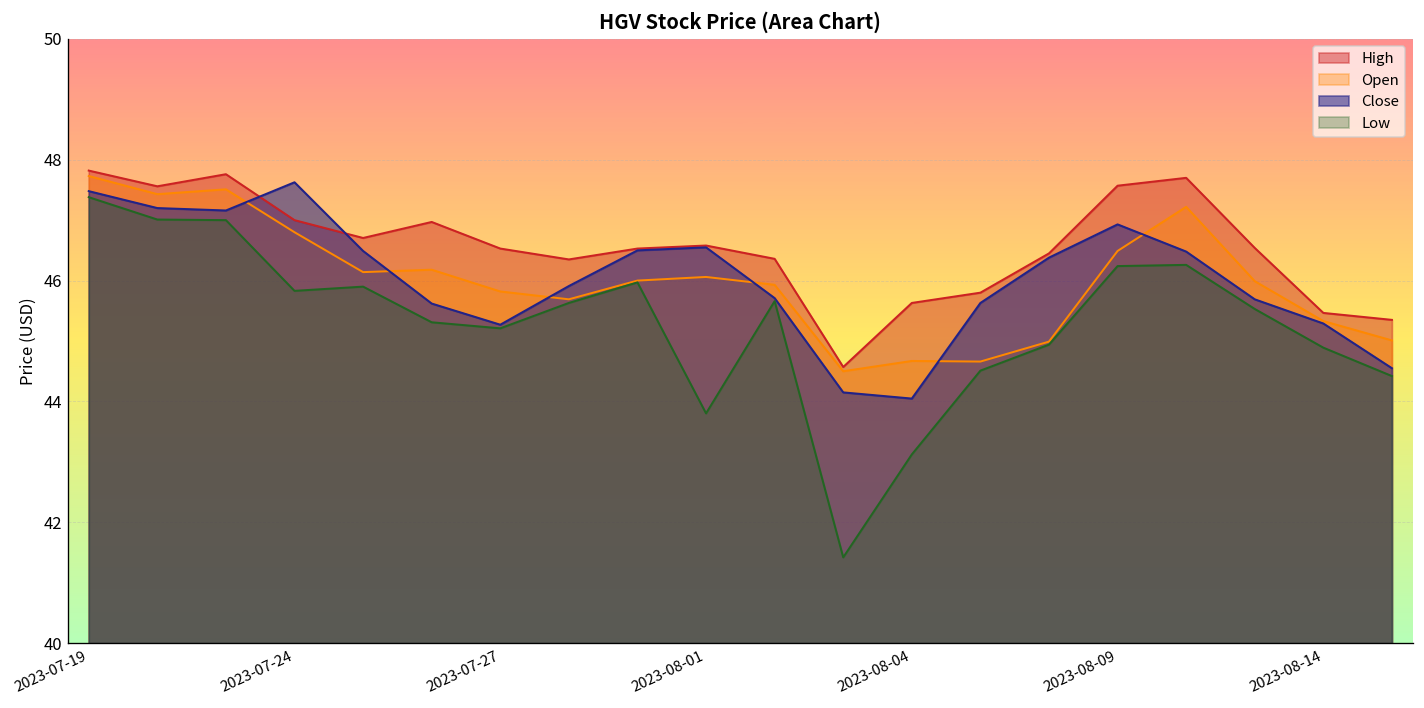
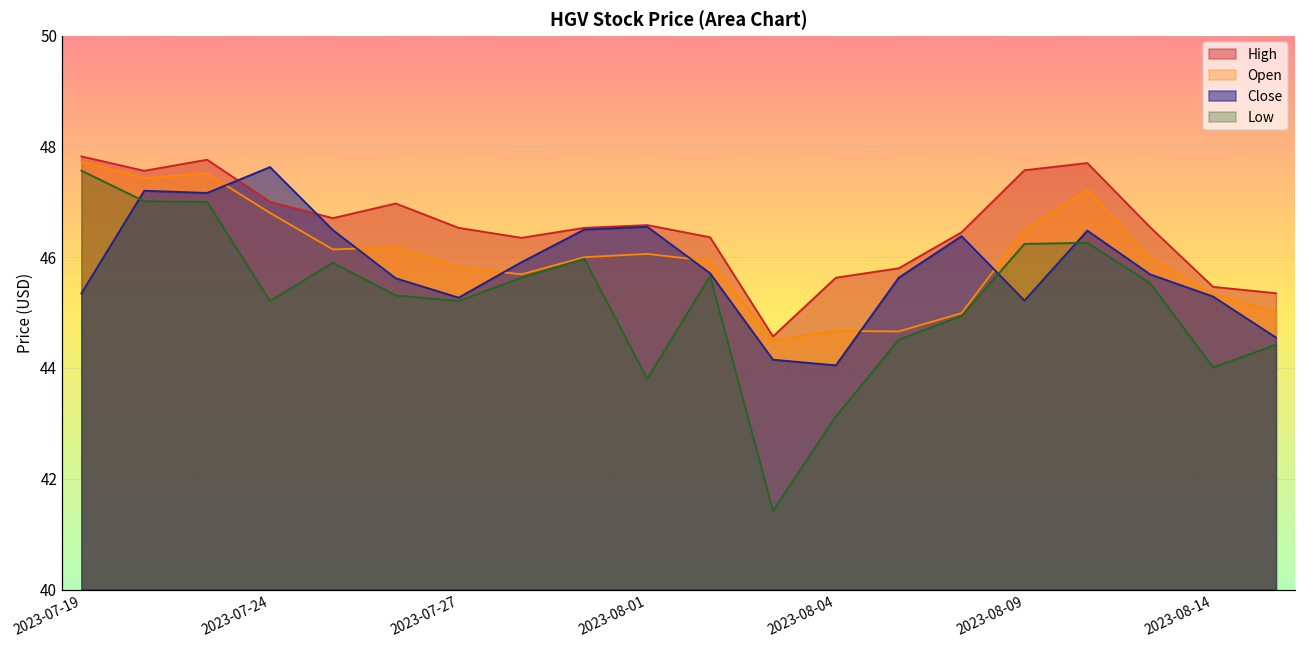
  {
    "Close": {
-     "2023-07-19": 47.5,
+     "2023-07-19": 45.3,
      "2023-07-24": 47.6,
      "2023-07-27": 45.3,
      "2023-08-04": 44.0,
-     "2023-08-09": 46.9
+     "2023-08-09": 45.2
    },
    "Low": {
-     "2023-07-19": 47.4,
-     "2023-07-24": 45.8,
+     "2023-07-19": 47.6,
+     "2023-07-24": 45.2,
      "2023-07-27": 45.2,
      "2023-08-01": 43.8,
      "2023-08-04": 43.1,
      "2023-08-09": 46.2,
-     "2023-08-14": 44.9
+     "2023-08-14": 44.0
    }
  }
